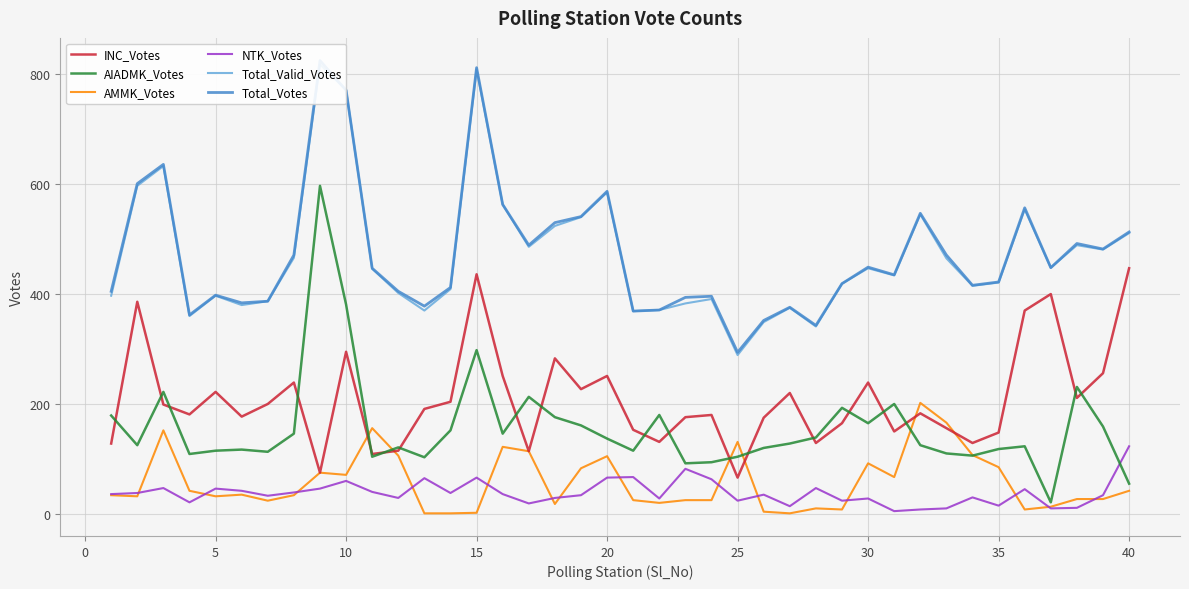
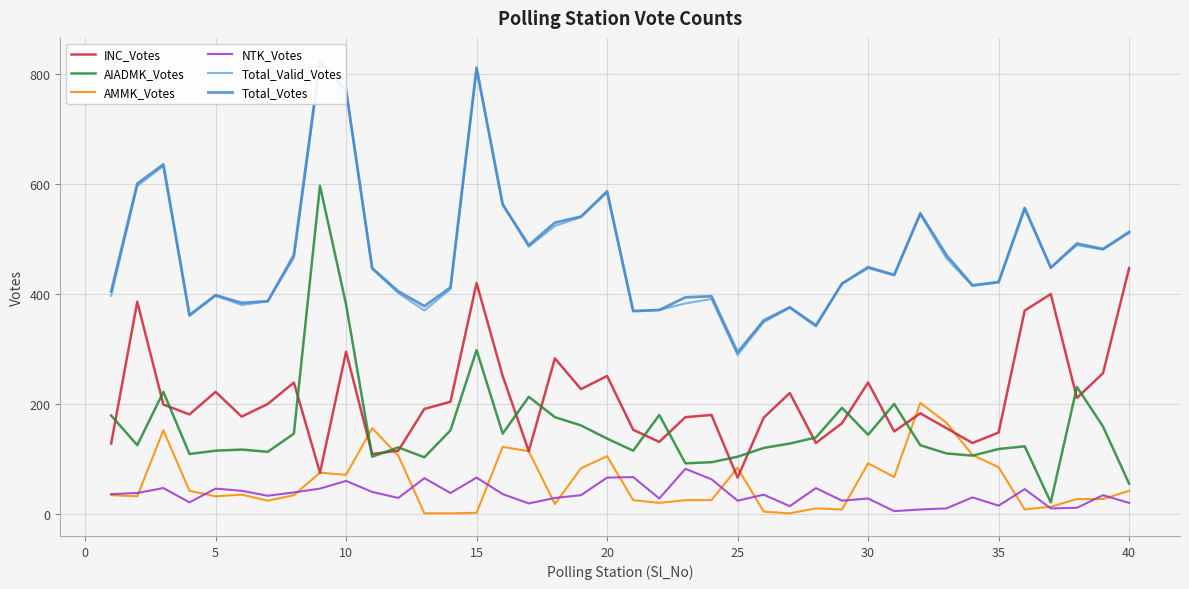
  {
    "INC_Votes": {
      "5": 220,
      "10": 300,
-     "15": 440,
+     "15": 420,
      "20": 250,
      "25": 70,
      "30": 240,
      "35": 150,
      "40": 450
    },
    "AIADMK_Votes": {
      "5": 120,
      "10": 380,
      "15": 300,
      "20": 140,
      "25": 100,
-     "30": 170,
+     "30": 140,
      "35": 120,
      "40": 60
    },
    "AMMK_Votes": {
      "5": 30,
      "10": 70,
      "15": 0,
      "20": 110,
-     "25": 130,
+     "25": 80,
      "30": 90,
      "35": 90,
      "40": 40
    },
    "NTK_Votes": {
      "5": 50,
      "10": 60,
      "15": 70,
      "20": 70,
      "25": 20,
      "30": 30,
      "35": 20,
-     "40": 120
+     "40": 20
    }
  }
